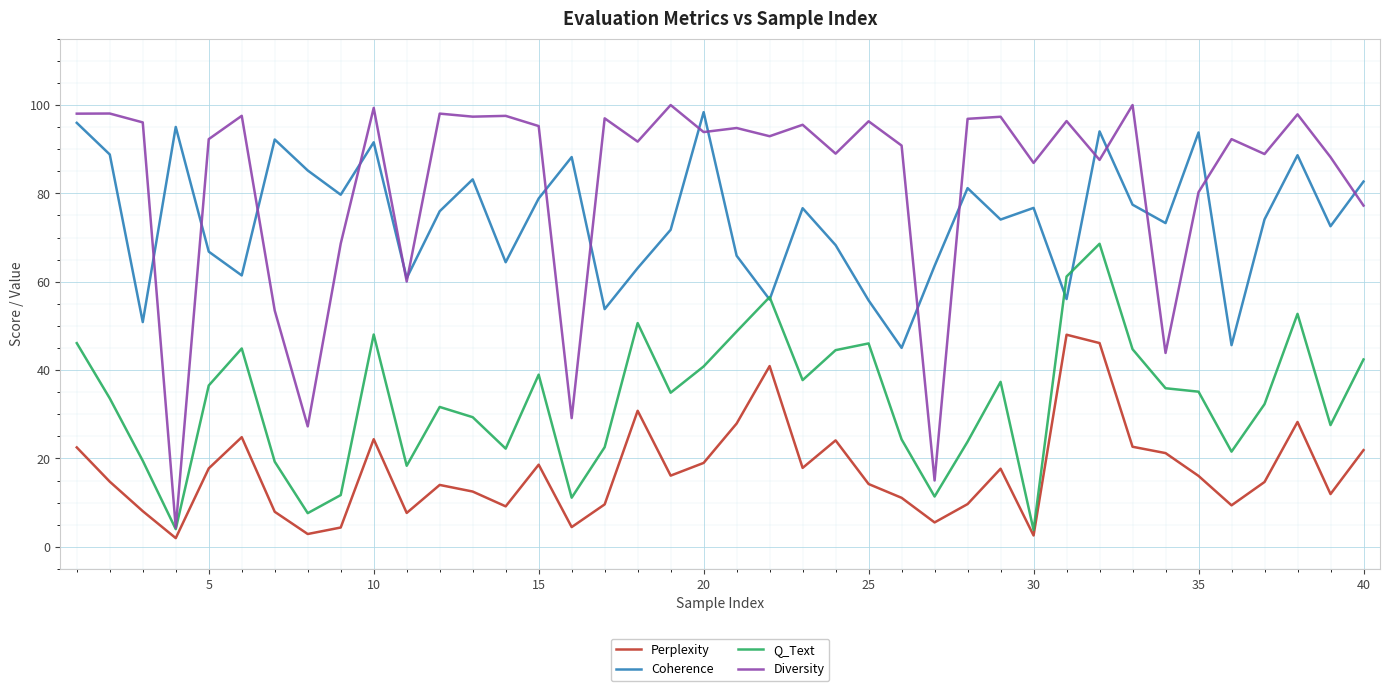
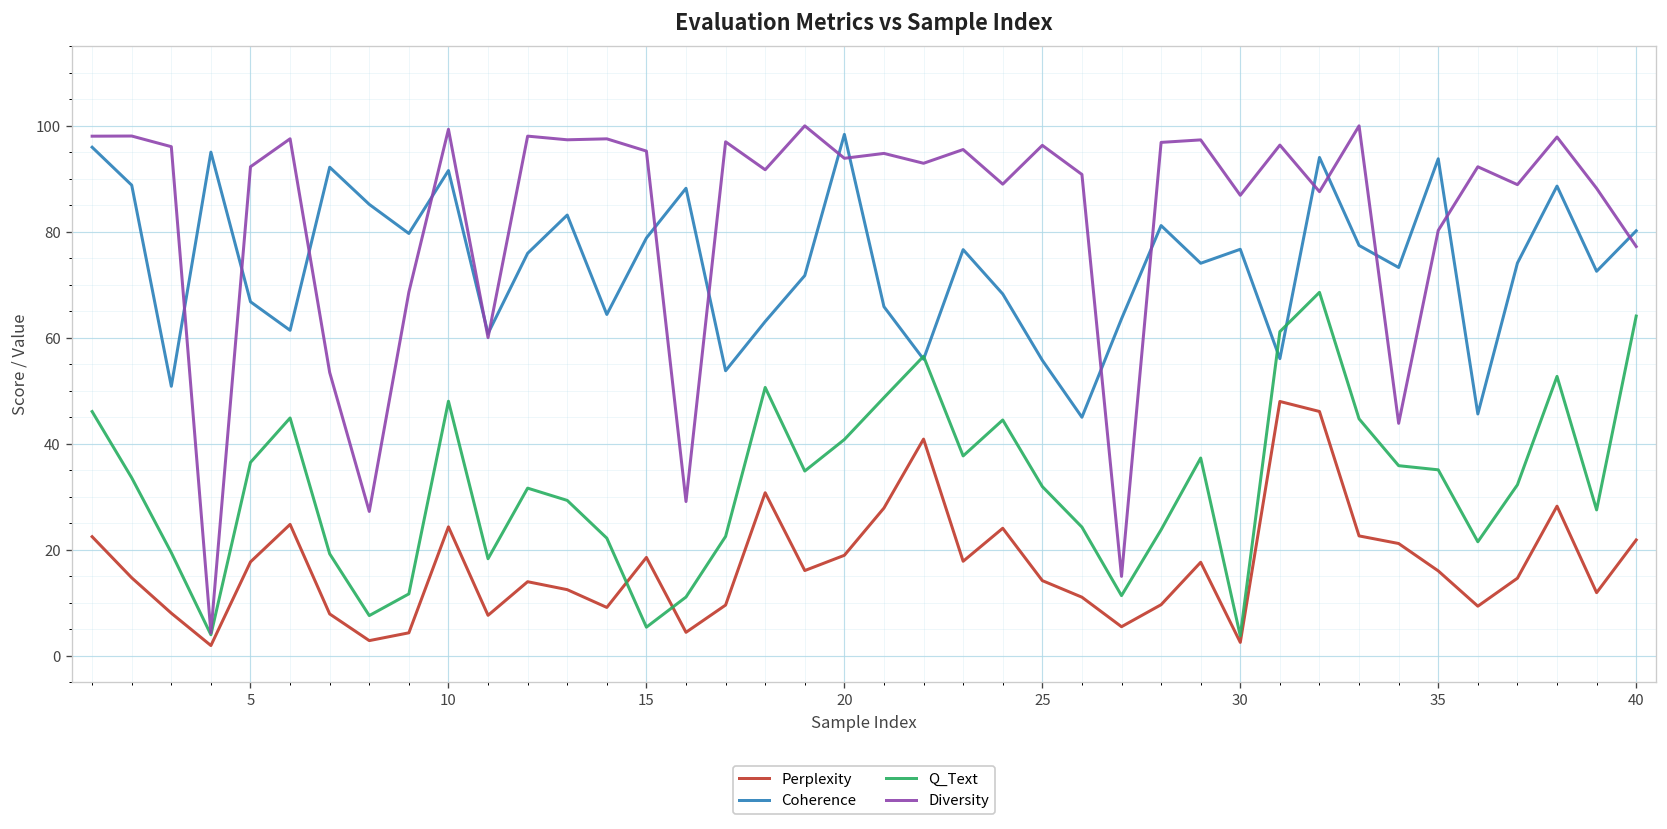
  {
    "Perplexity": {
      "5": 18,
      "10": 24,
      "15": 19,
      "20": 19,
      "25": 14,
      "30": 3,
      "35": 16,
      "40": 22
    },
    "Coherence": {
      "5": 67,
      "10": 92,
      "15": 79,
      "20": 98,
      "25": 56,
      "30": 77,
      "35": 94,
-     "40": 83
+     "40": 80
    },
    "Q_Text": {
      "5": 37,
      "10": 48,
-     "15": 39,
+     "15": 5,
      "20": 41,
-     "25": 46,
+     "25": 32,
      "30": 4,
      "35": 35,
-     "40": 42
+     "40": 64
    },
    "Diversity": {
      "5": 92,
      "10": 99,
      "15": 95,
      "20": 94,
      "25": 96,
      "30": 87,
      "35": 80,
      "40": 77
    }
  }
